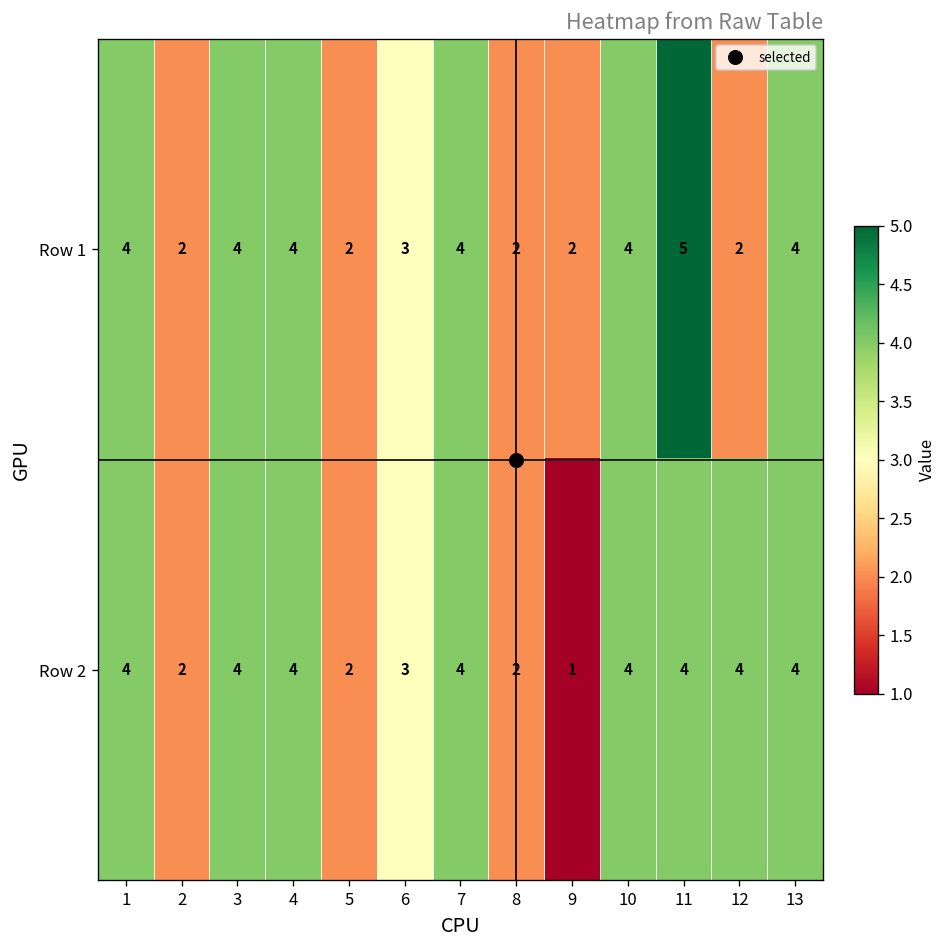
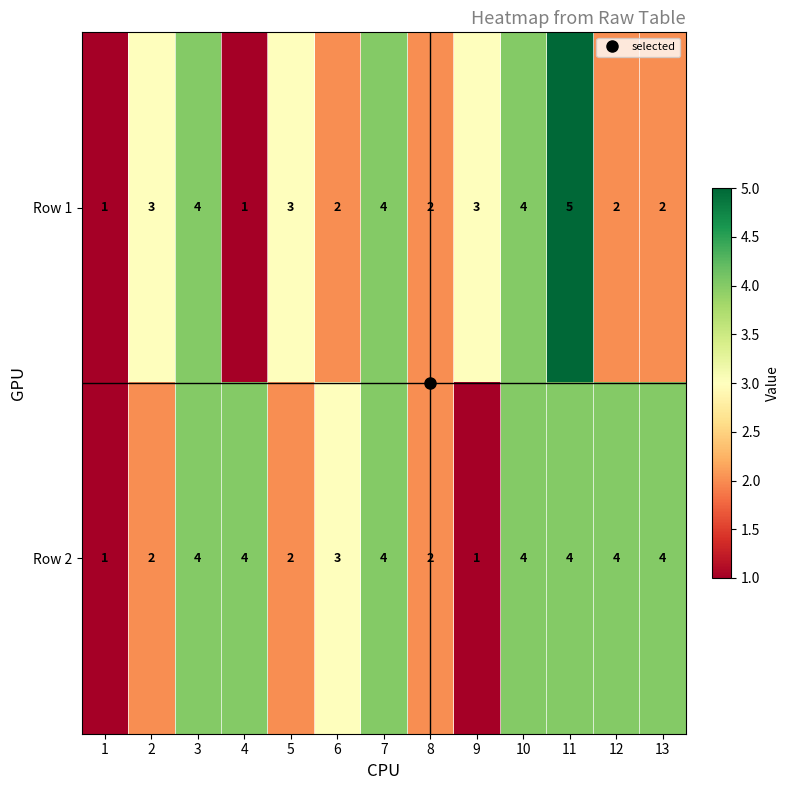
  {
    "Row 1": {
-     "1": 4,
-     "2": 2,
+     "1": 1,
+     "2": 3,
      "3": 4,
-     "4": 4,
-     "5": 2,
-     "6": 3,
+     "4": 1,
+     "5": 3,
+     "6": 2,
      "7": 4,
      "8": 2,
-     "9": 2,
+     "9": 3,
      "10": 4,
      "11": 5,
      "12": 2,
-     "13": 4
+     "13": 2
    },
    "Row 2": {
-     "1": 4,
+     "1": 1,
      "2": 2,
      "3": 4,
      "4": 4,
      "5": 2,
      "6": 3,
      "7": 4,
      "8": 2,
      "9": 1,
      "10": 4,
      "11": 4,
      "12": 4,
      "13": 4
    }
  }
